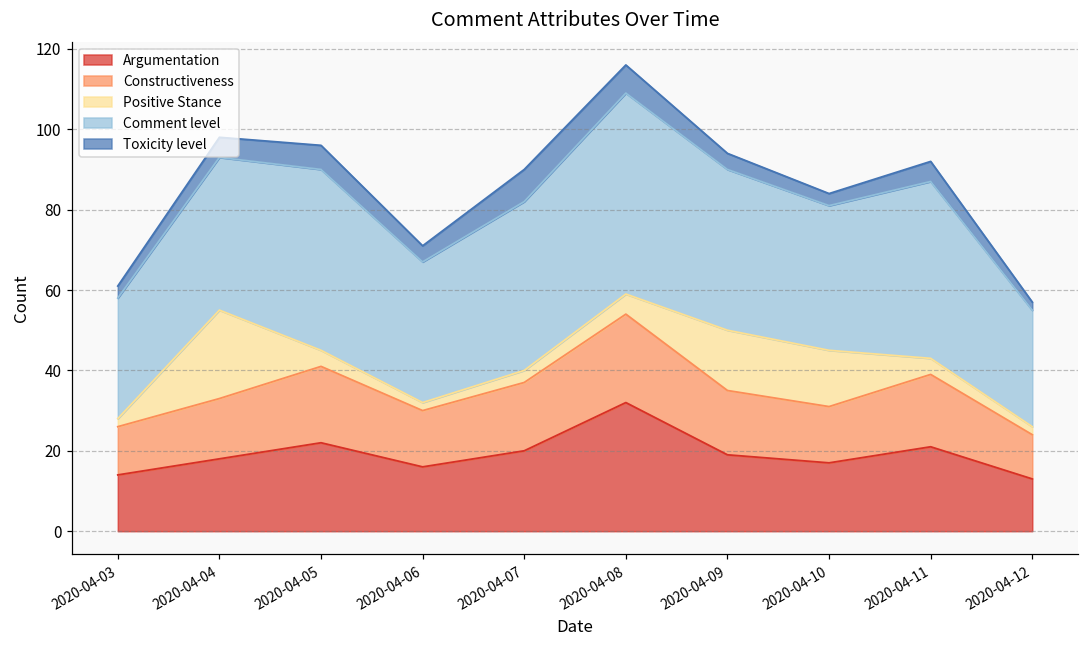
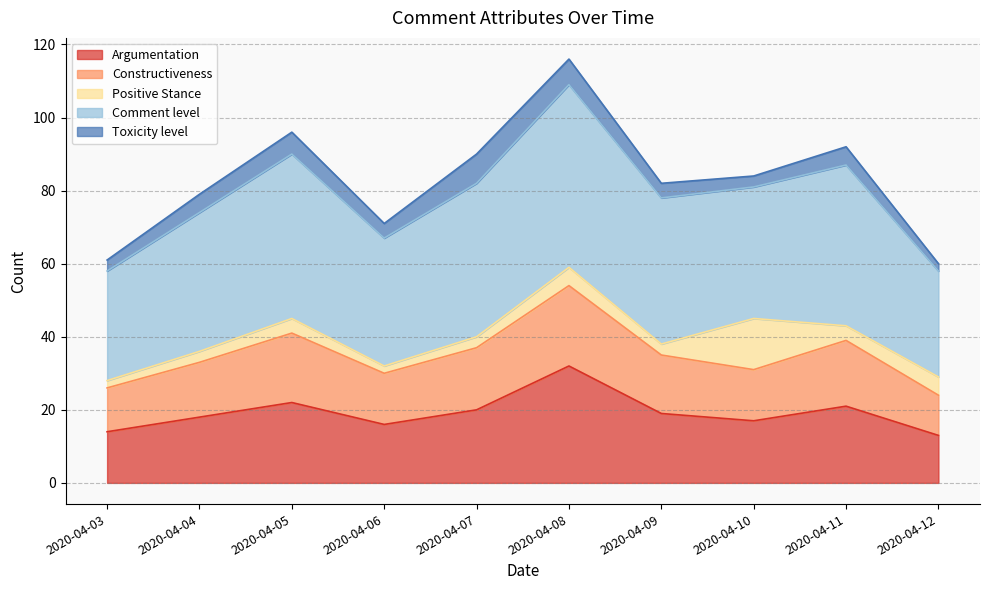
  {
    "Argumentation": {
      "2020-04-03": 14,
      "2020-04-04": 18,
      "2020-04-05": 22,
      "2020-04-06": 16,
      "2020-04-07": 20,
      "2020-04-08": 32,
      "2020-04-09": 19,
      "2020-04-10": 17,
      "2020-04-11": 21,
      "2020-04-12": 13
    },
    "Constructiveness": {
      "2020-04-03": 12,
      "2020-04-04": 15,
      "2020-04-05": 19,
      "2020-04-06": 14,
      "2020-04-07": 17,
      "2020-04-08": 22,
      "2020-04-09": 16,
      "2020-04-10": 14,
      "2020-04-11": 18,
      "2020-04-12": 11
    },
    "Positive Stance": {
      "2020-04-03": 2,
-     "2020-04-04": 22,
+     "2020-04-04": 3,
      "2020-04-05": 4,
      "2020-04-06": 2,
      "2020-04-07": 3,
      "2020-04-08": 5,
-     "2020-04-09": 15,
+     "2020-04-09": 3,
      "2020-04-10": 14,
      "2020-04-11": 4,
-     "2020-04-12": 2
+     "2020-04-12": 5
    },
    "Comment level": {
      "2020-04-03": 30,
      "2020-04-05": 45,
      "2020-04-06": 35,
      "2020-04-07": 42,
      "2020-04-08": 50,
      "2020-04-09": 40,
      "2020-04-10": 36,
      "2020-04-11": 44,
      "2020-04-12": 29
    },
    "Toxicity level": {
      "2020-04-03": 3,
      "2020-04-05": 6,
      "2020-04-06": 4,
      "2020-04-07": 8,
      "2020-04-08": 7,
      "2020-04-09": 4,
      "2020-04-10": 3,
      "2020-04-11": 5,
      "2020-04-12": 2
    }
  }
